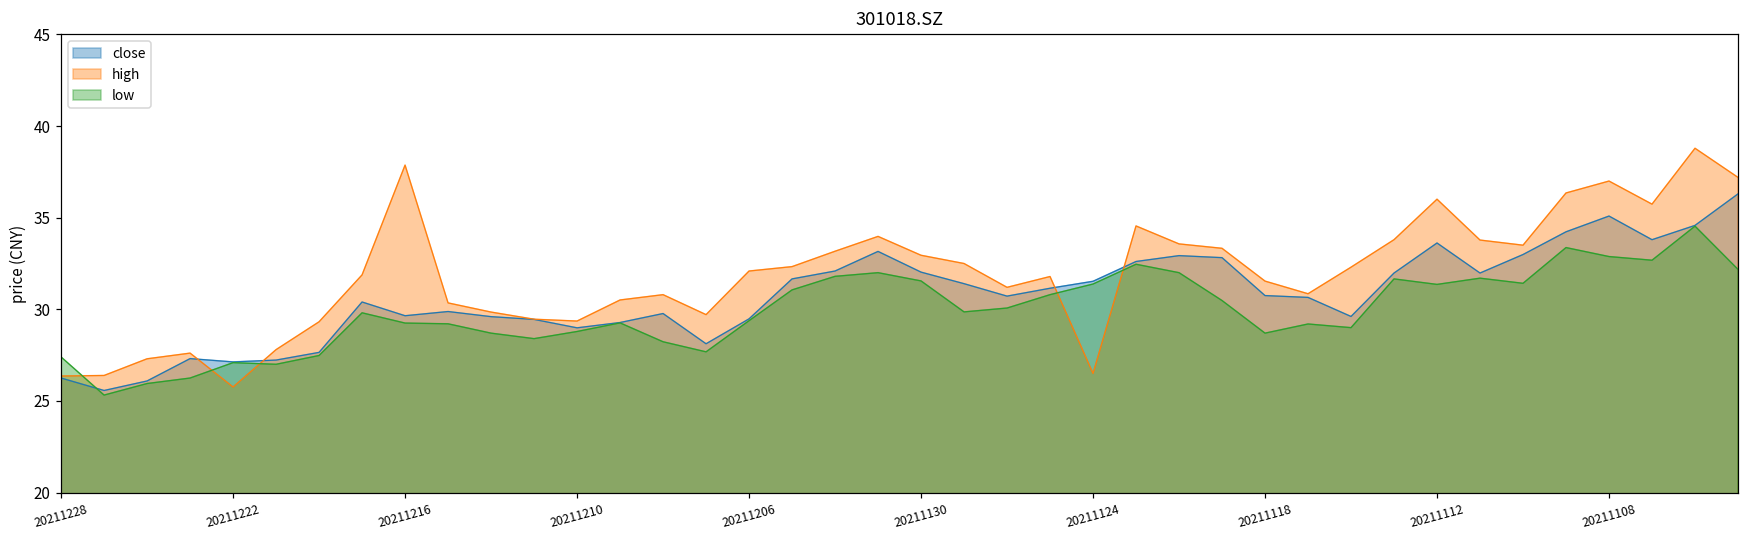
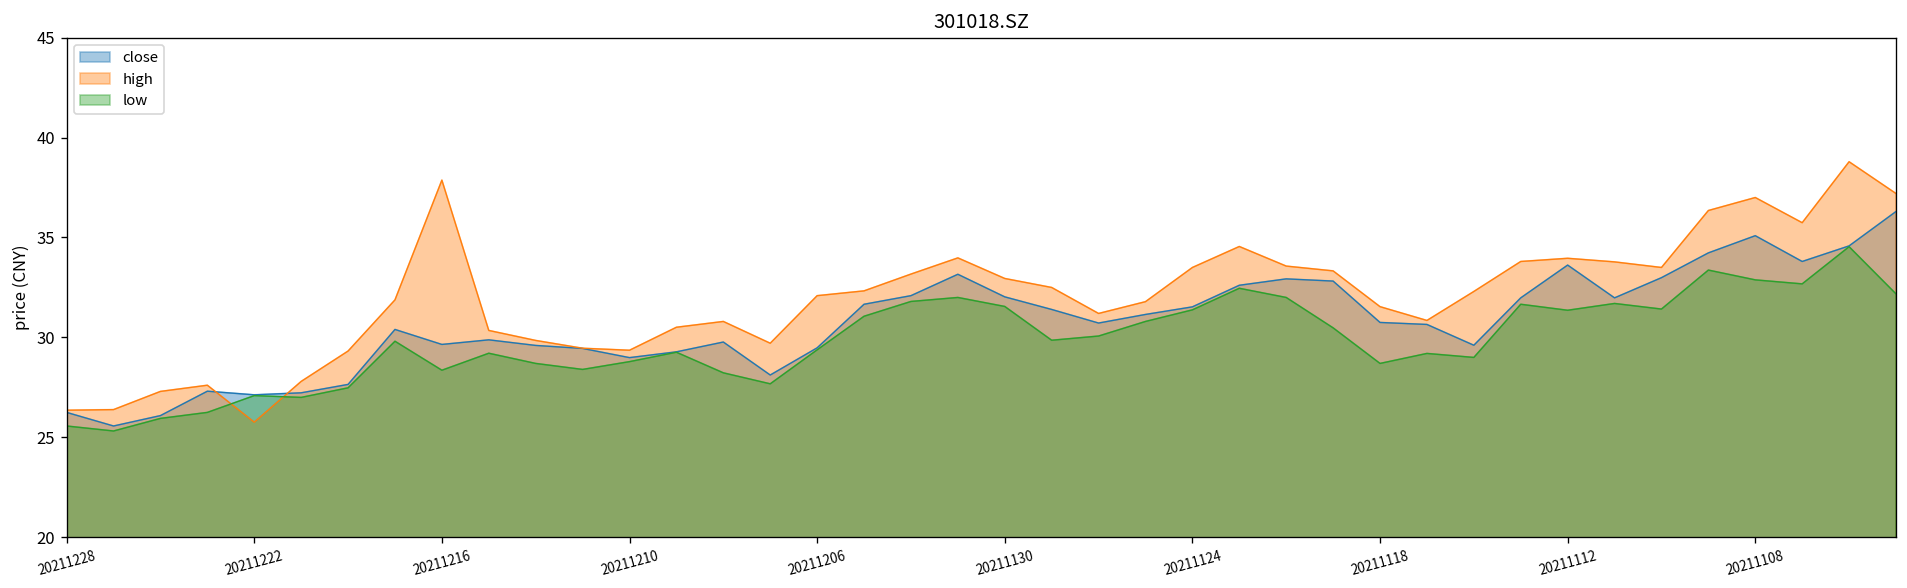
  {
    "close": {
      "20211216": 29.7,
      "20211210": 29.0,
      "20211130": 32.0,
      "20211118": 30.8,
      "20211112": 33.6,
      "20211108": 35.1
    },
    "high": {
      "20211222": 25.8,
      "20211216": 37.9,
      "20211210": 29.4,
      "20211206": 32.1,
      "20211130": 33.0,
-     "20211124": 26.5,
+     "20211124": 33.5,
      "20211118": 31.5,
-     "20211112": 36.0,
+     "20211112": 34.0,
      "20211108": 37.0
    },
    "low": {
-     "20211228": 27.4,
-     "20211216": 29.3,
+     "20211228": 25.6,
+     "20211216": 28.4,
      "20211210": 28.8,
      "20211130": 31.6,
      "20211118": 28.7,
      "20211112": 31.4,
      "20211108": 32.9
    }
  }
